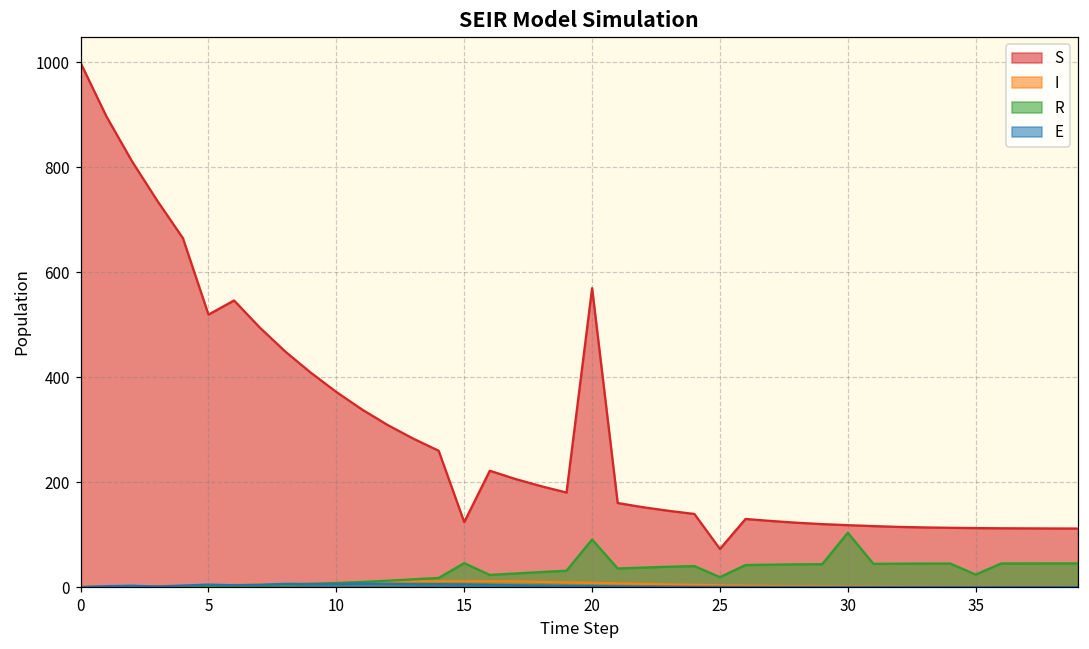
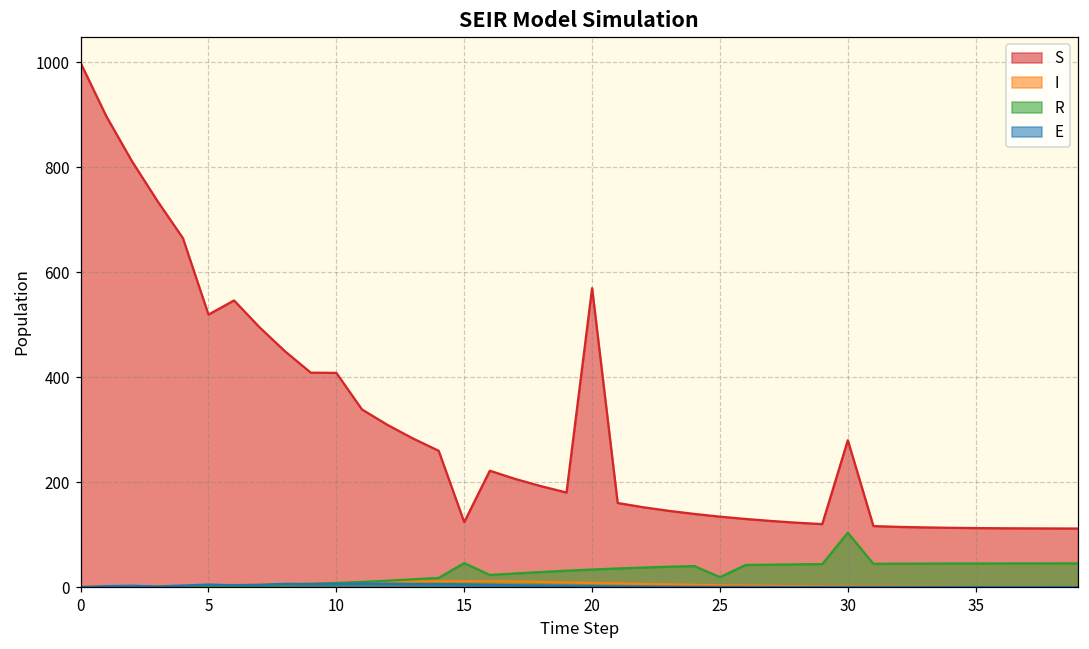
  {
    "S": {
      "0": 1000,
      "5": 520,
-     "10": 370,
+     "10": 410,
      "15": 120,
      "20": 570,
-     "25": 70,
-     "30": 120,
+     "25": 130,
+     "30": 280,
      "35": 110
    },
    "I": {
      "15": 10,
      "20": 10
    },
    "R": {
      "15": 50,
-     "20": 90,
+     "20": 30,
      "25": 20,
      "30": 100,
-     "35": 20
+     "35": 40
    },
    "E": {
      "15": 10,
      "20": 0
    }
  }
